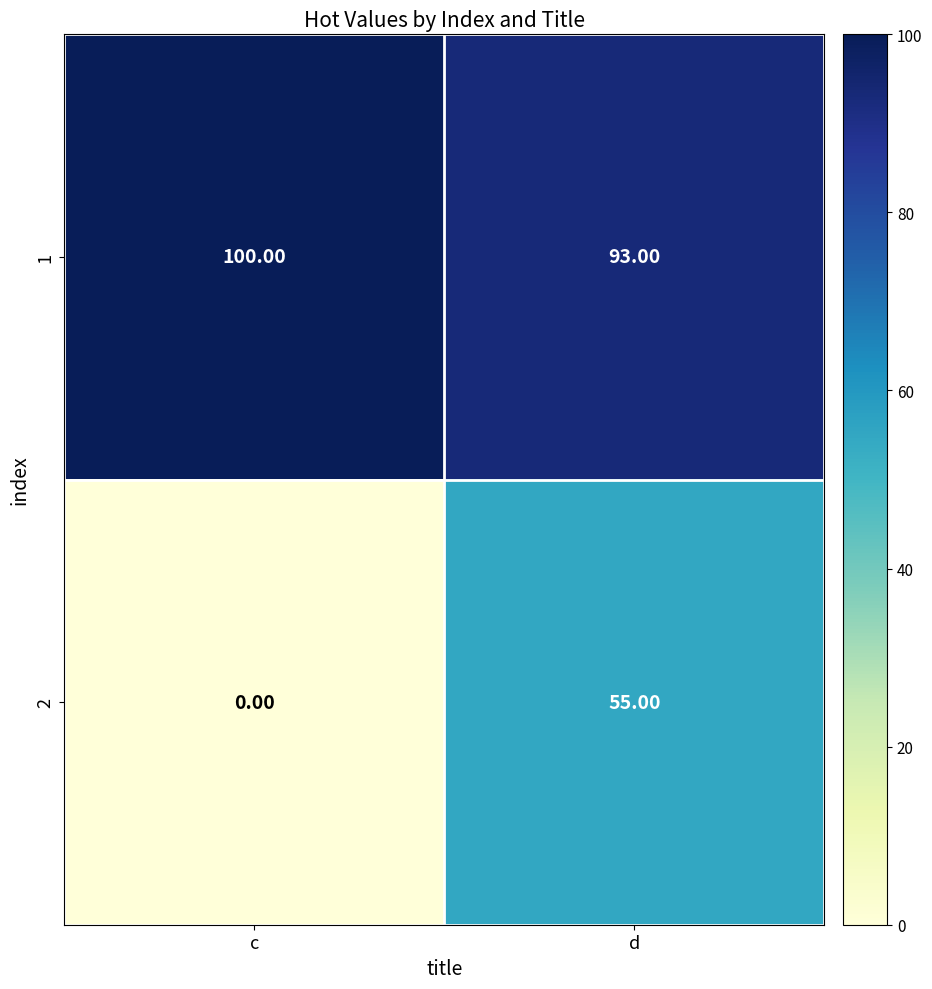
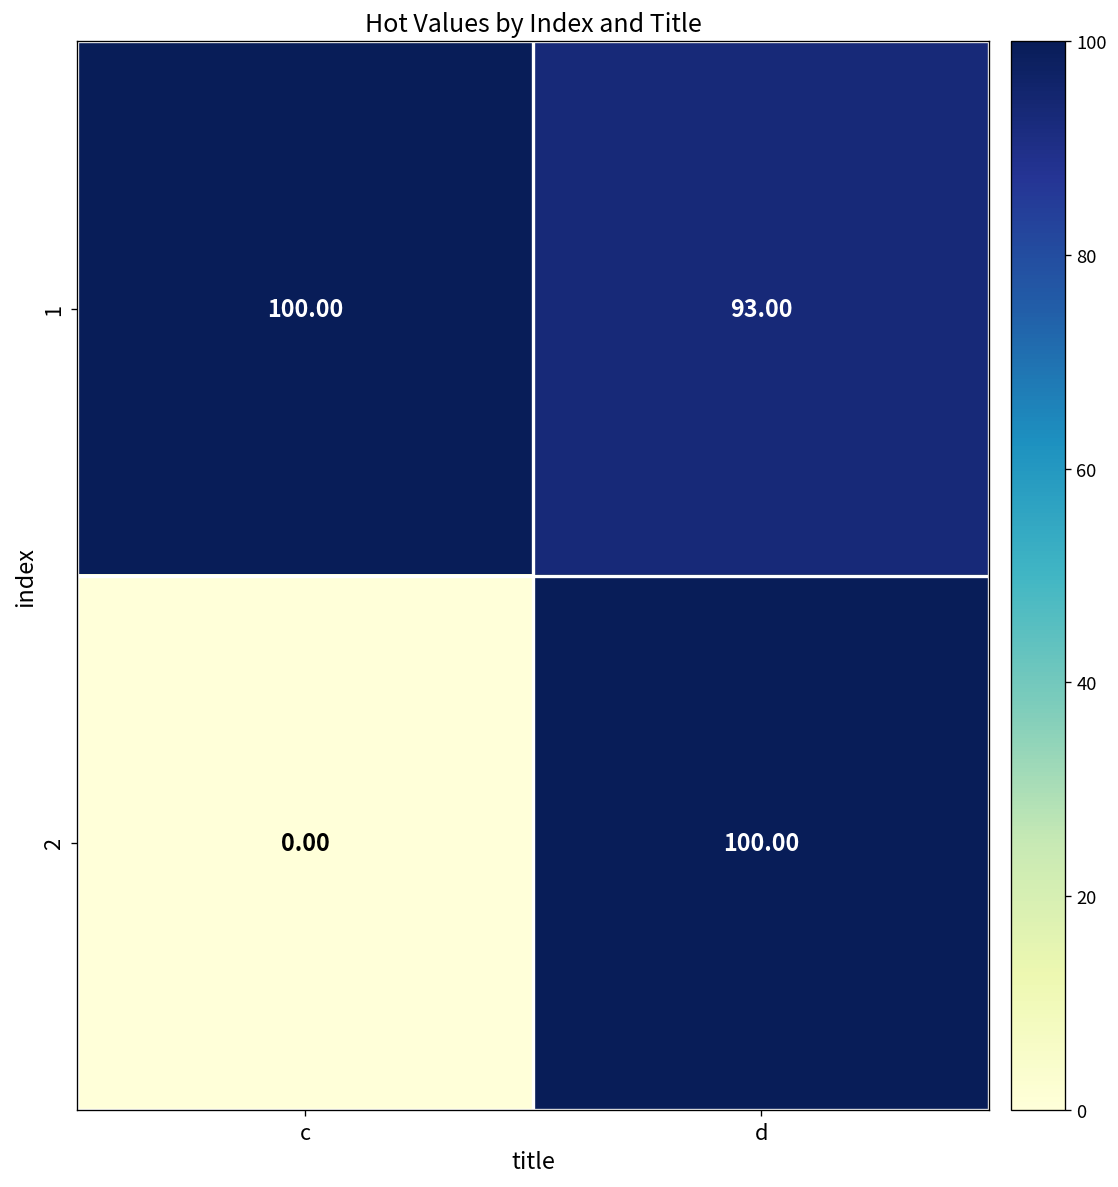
  {
    "1": {
      "c": 100.00,
      "d": 93.00
    },
    "2": {
      "c": 0.00,
-     "d": 55.00
+     "d": 100.00
    }
  }
